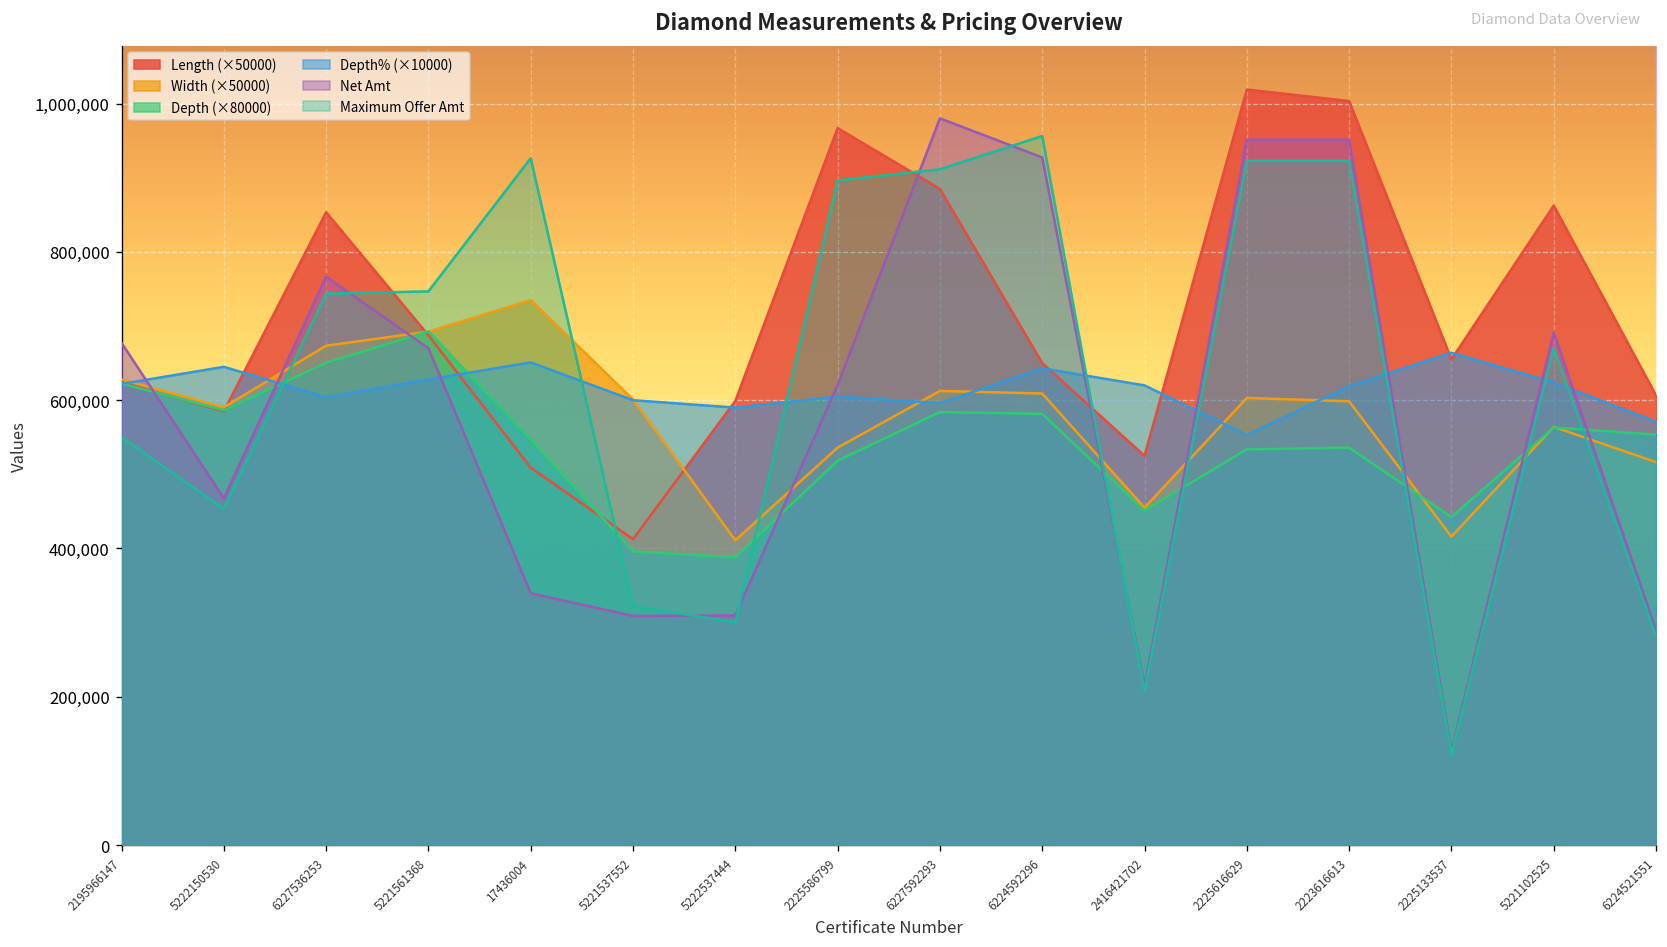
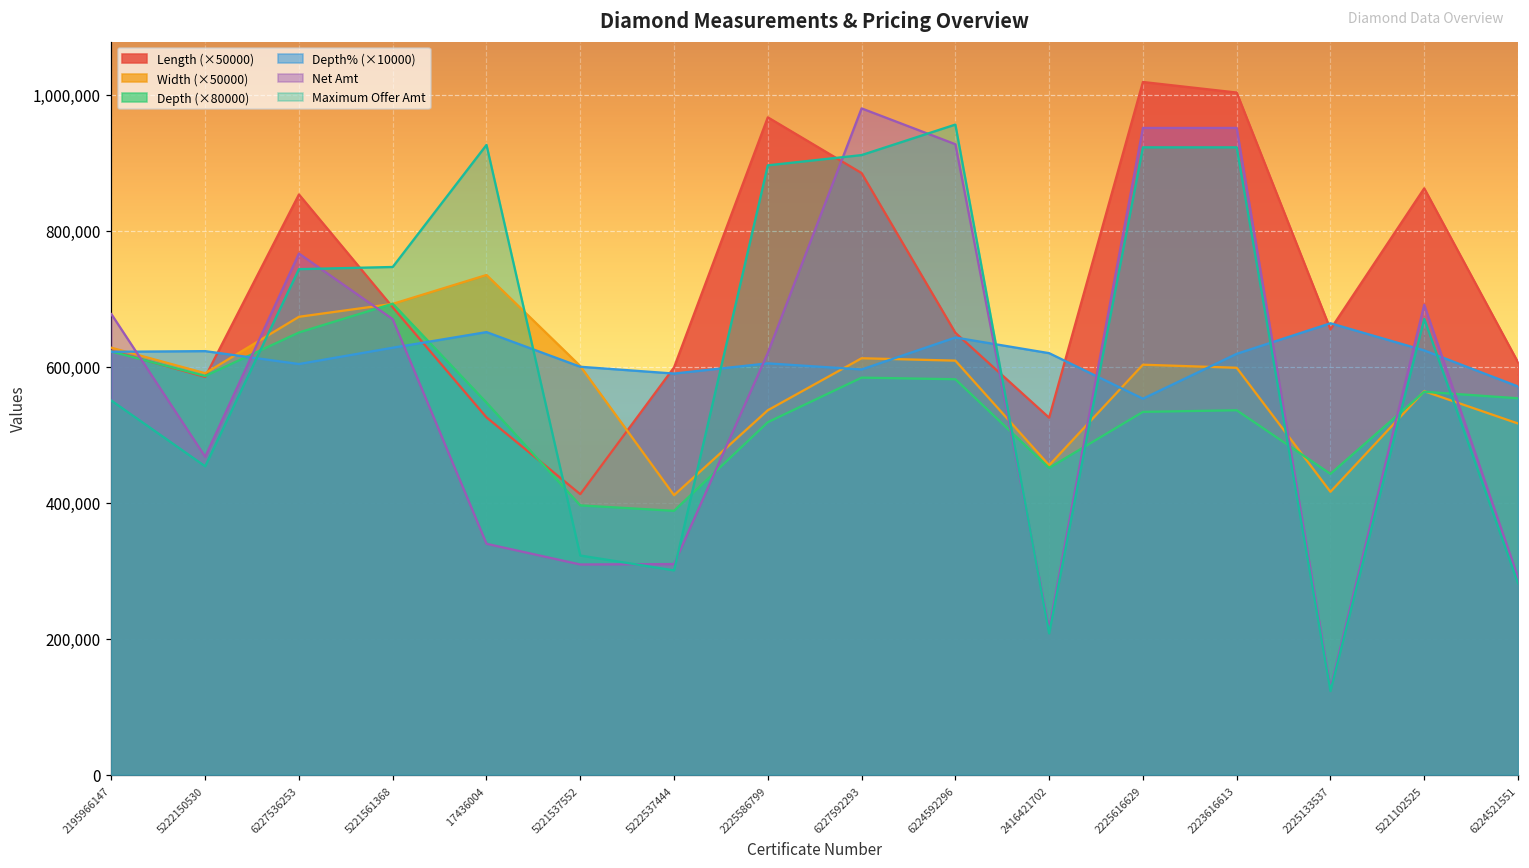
  {
    "Length (×50000)": {
      "6227536253": "850,000",
      "5221561368": "690,000",
-     "17436004": "510,000",
+     "17436004": "530,000",
      "5221537552": "410,000",
      "5222537444": "600,000",
      "2225586799": "970,000",
      "6227592293": "890,000",
      "6224592296": "650,000",
      "2416421702": "530,000",
      "2225616629": "1,020,000",
      "2223616613": "1,000,000",
      "2225133537": "660,000",
      "5221102525": "860,000",
      "6224521551": "610,000"
    },
    "Width (×50000)": {
      "2195966147": "630,000",
      "6227536253": "670,000",
      "17436004": "740,000",
      "5222537444": "410,000",
      "2225586799": "540,000",
      "6227592293": "610,000",
      "6224592296": "610,000",
      "2225616629": "600,000",
      "2223616613": "600,000",
      "2225133537": "420,000",
      "6224521551": "520,000"
    },
    "Depth% (×10000)": {
-     "5222150530": "650,000",
+     "5222150530": "620,000",
      "6227536253": "600,000",
      "5221561368": "630,000",
      "17436004": "650,000",
      "5222537444": "590,000",
      "2225586799": "610,000",
      "6227592293": "600,000",
      "6224592296": "640,000",
      "2416421702": "620,000",
      "2225616629": "550,000",
      "2223616613": "620,000",
      "2225133537": "660,000",
      "5221102525": "620,000",
      "6224521551": "570,000"
    },
    "Net Amt": {
      "2195966147": "680,000",
      "5222150530": "470,000",
      "6227536253": "770,000",
      "5221561368": "670,000",
      "17436004": "340,000",
      "5221537552": "310,000",
      "5222537444": "310,000",
      "2225586799": "620,000",
      "6227592293": "980,000",
      "6224592296": "930,000",
      "2416421702": "210,000",
      "2225616629": "950,000",
      "2223616613": "950,000",
      "5221102525": "690,000",
      "6224521551": "290,000"
    }
  }
